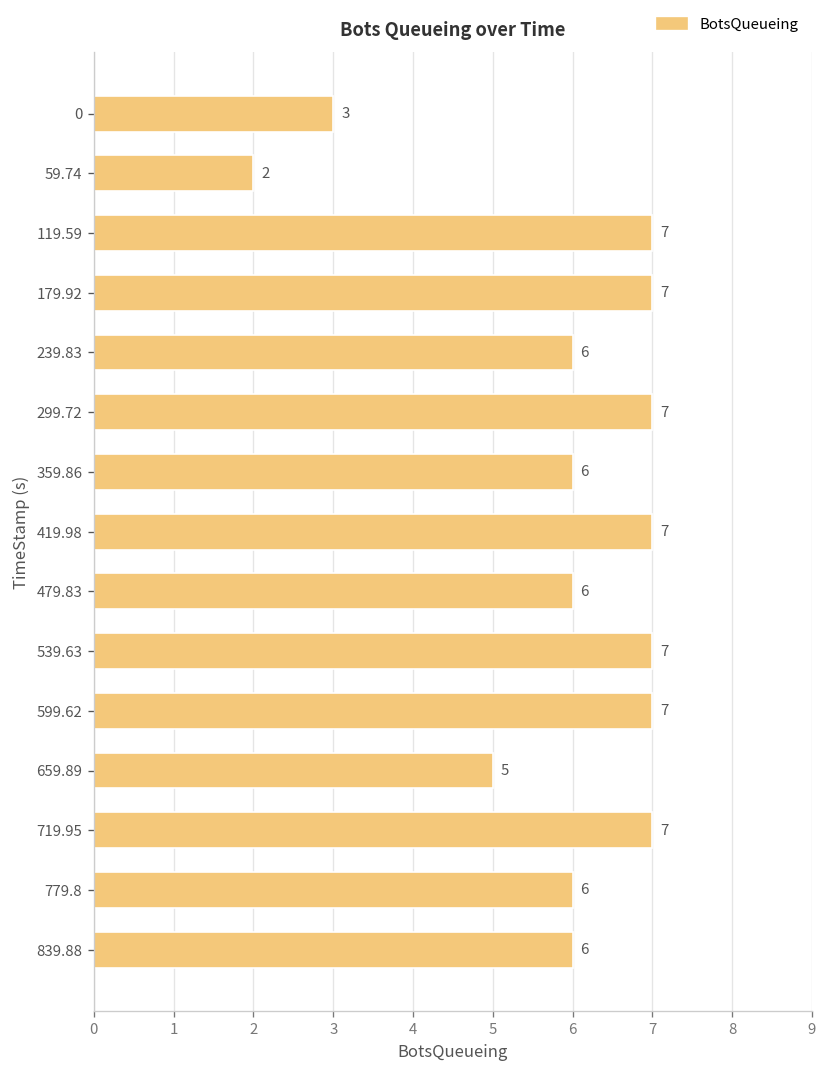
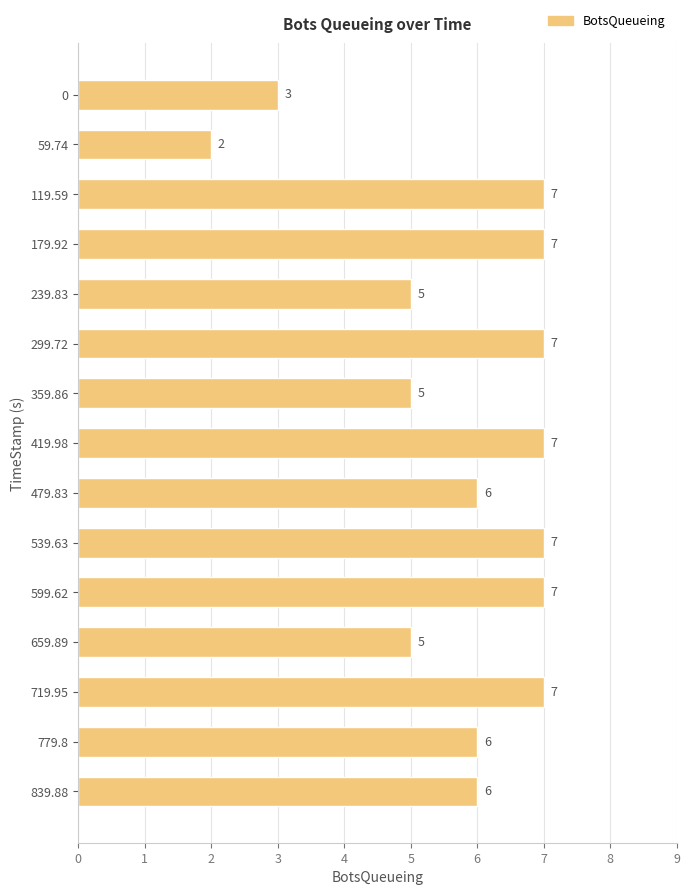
  {
    "0": 3,
    "59.74": 2,
    "119.59": 7,
    "179.92": 7,
-   "239.83": 6,
+   "239.83": 5,
    "299.72": 7,
-   "359.86": 6,
+   "359.86": 5,
    "419.98": 7,
    "479.83": 6,
    "539.63": 7,
    "599.62": 7,
    "659.89": 5,
    "719.95": 7,
    "779.8": 6,
    "839.88": 6
  }
